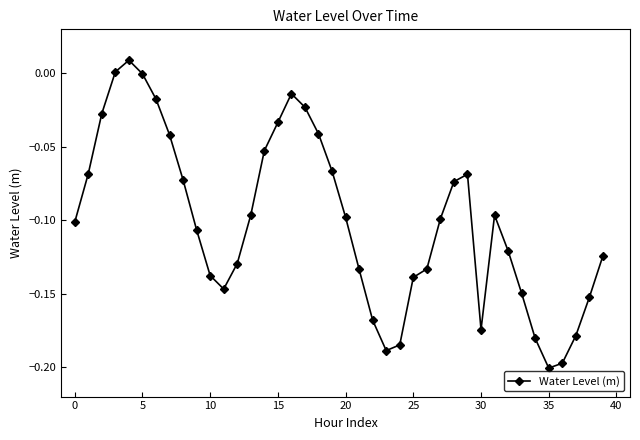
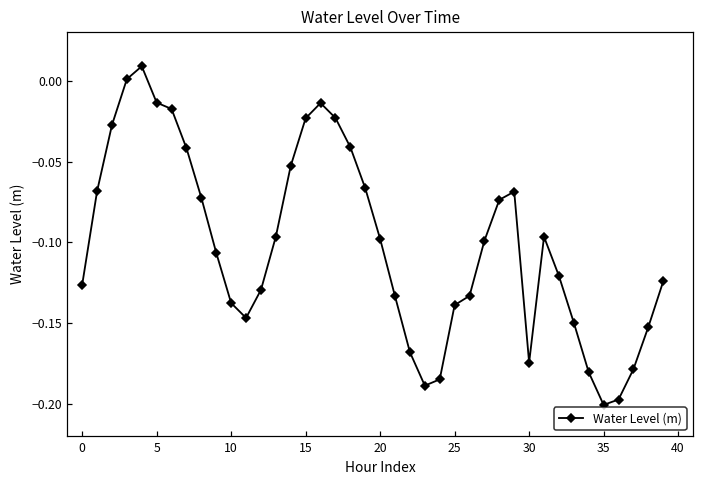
  {
-   "0": -0.101,
-   "5": 0.000,
+   "0": -0.126,
+   "5": -0.014,
    "10": -0.138,
-   "15": -0.033,
+   "15": -0.023,
    "20": -0.098,
    "25": -0.139,
    "30": -0.174,
    "35": -0.201
  }
